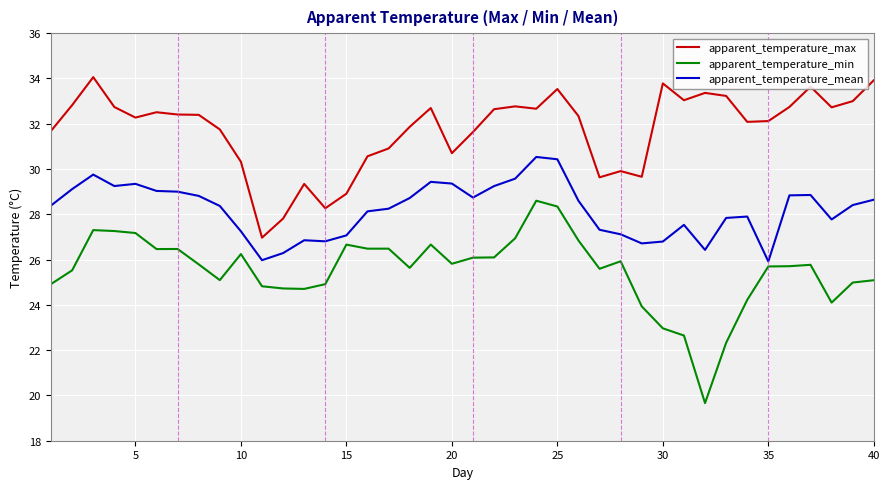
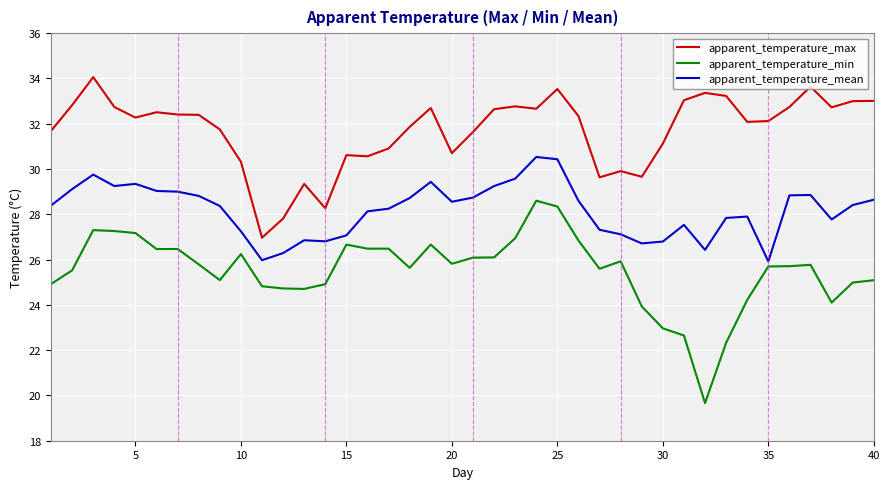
  {
    "apparent_temperature_max": {
      "5": 32.3,
      "10": 30.3,
-     "15": 28.9,
+     "15": 30.6,
      "20": 30.7,
      "25": 33.5,
-     "30": 33.8,
+     "30": 31.1,
      "35": 32.1,
-     "40": 33.9
+     "40": 33.0
    },
    "apparent_temperature_min": {
      "5": 27.2,
      "10": 26.2,
      "15": 26.7,
      "20": 25.8,
      "25": 28.3,
      "30": 23.0,
      "35": 25.7,
      "40": 25.1
    },
    "apparent_temperature_mean": {
      "5": 29.3,
      "10": 27.3,
      "15": 27.1,
-     "20": 29.4,
+     "20": 28.6,
      "25": 30.4,
      "30": 26.8,
      "35": 25.9,
      "40": 28.6
    }
  }
